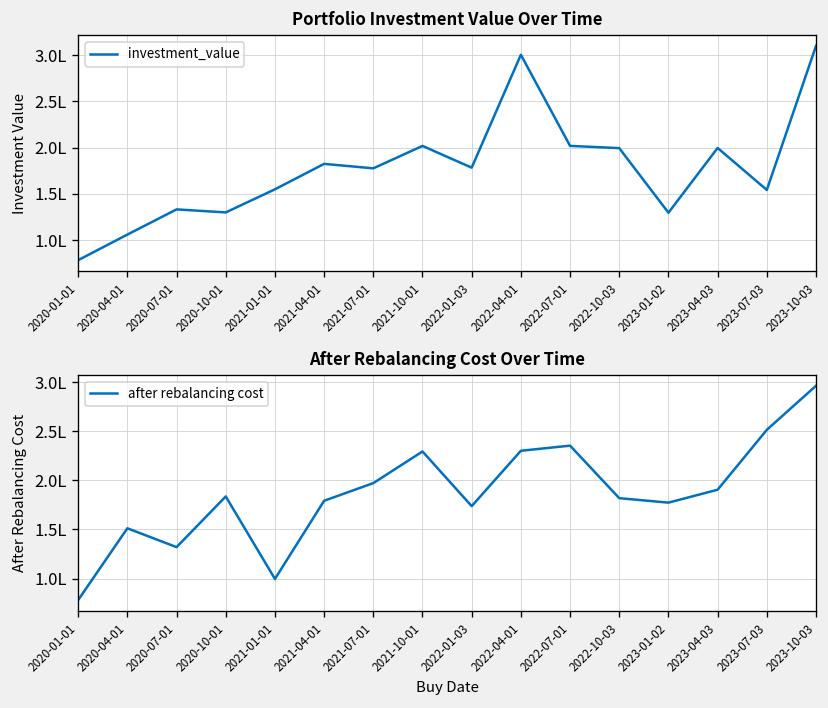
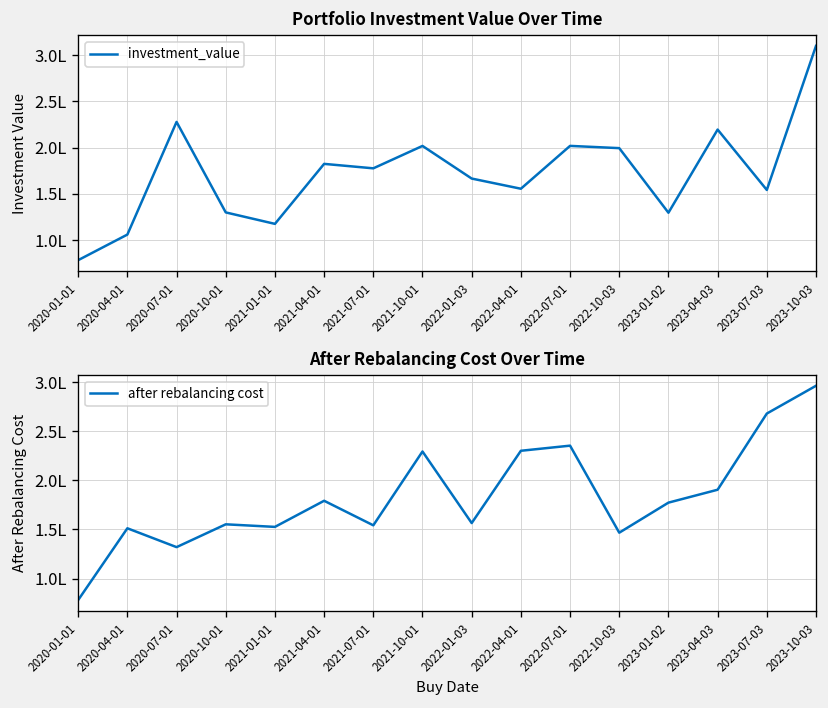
  {
    "Portfolio Investment Value Over Time": {
      "2020-01-01": "0.8L",
      "2020-04-01": "1.1L",
-     "2020-07-01": "1.3L",
+     "2020-07-01": "2.3L",
      "2020-10-01": "1.3L",
-     "2021-01-01": "1.6L",
+     "2021-01-01": "1.2L",
      "2021-04-01": "1.8L",
      "2021-07-01": "1.8L",
      "2021-10-01": "2.0L",
-     "2022-01-03": "1.8L",
-     "2022-04-01": "3.0L",
+     "2022-01-03": "1.7L",
+     "2022-04-01": "1.6L",
      "2022-07-01": "2.0L",
      "2022-10-03": "2.0L",
      "2023-01-02": "1.3L",
-     "2023-04-03": "2.0L",
+     "2023-04-03": "2.2L",
      "2023-07-03": "1.5L",
      "2023-10-03": "3.1L"
    },
    "After Rebalancing Cost Over Time": {
      "2020-01-01": "0.8L",
      "2020-04-01": "1.5L",
      "2020-07-01": "1.3L",
-     "2020-10-01": "1.8L",
-     "2021-01-01": "1.0L",
+     "2020-10-01": "1.6L",
+     "2021-01-01": "1.5L",
      "2021-04-01": "1.8L",
-     "2021-07-01": "2.0L",
+     "2021-07-01": "1.5L",
      "2021-10-01": "2.3L",
-     "2022-01-03": "1.7L",
+     "2022-01-03": "1.6L",
      "2022-04-01": "2.3L",
      "2022-07-01": "2.4L",
-     "2022-10-03": "1.8L",
+     "2022-10-03": "1.5L",
      "2023-01-02": "1.8L",
      "2023-04-03": "1.9L",
-     "2023-07-03": "2.5L",
+     "2023-07-03": "2.7L",
      "2023-10-03": "3.0L"
    }
  }
